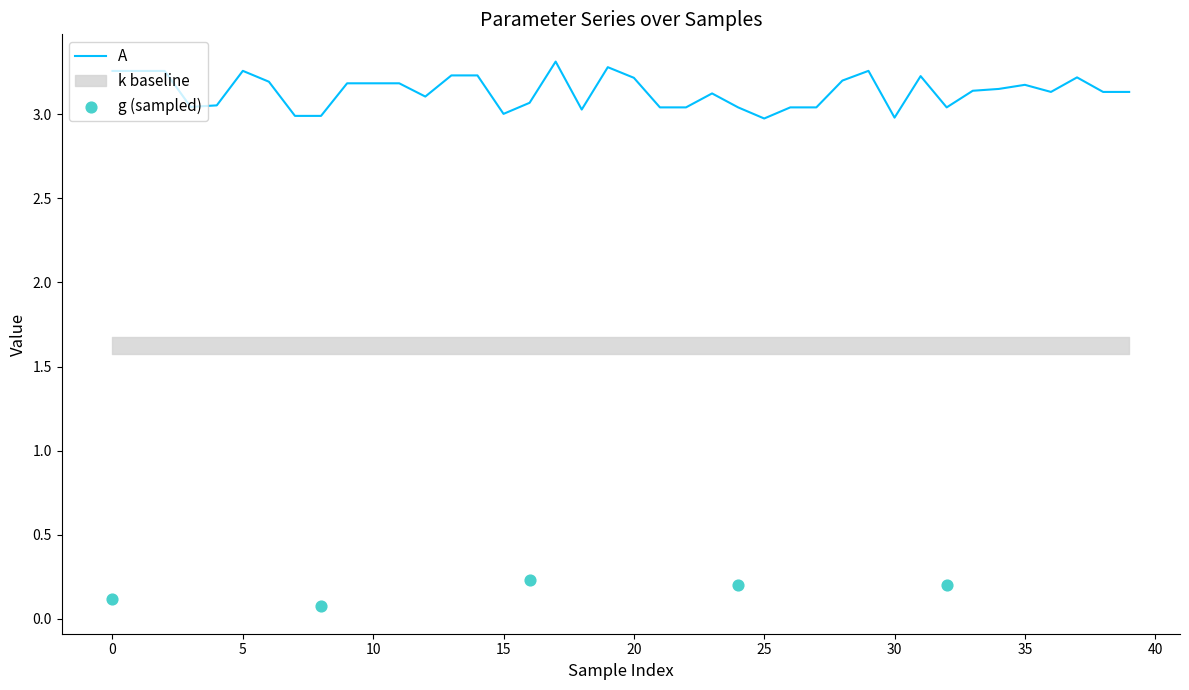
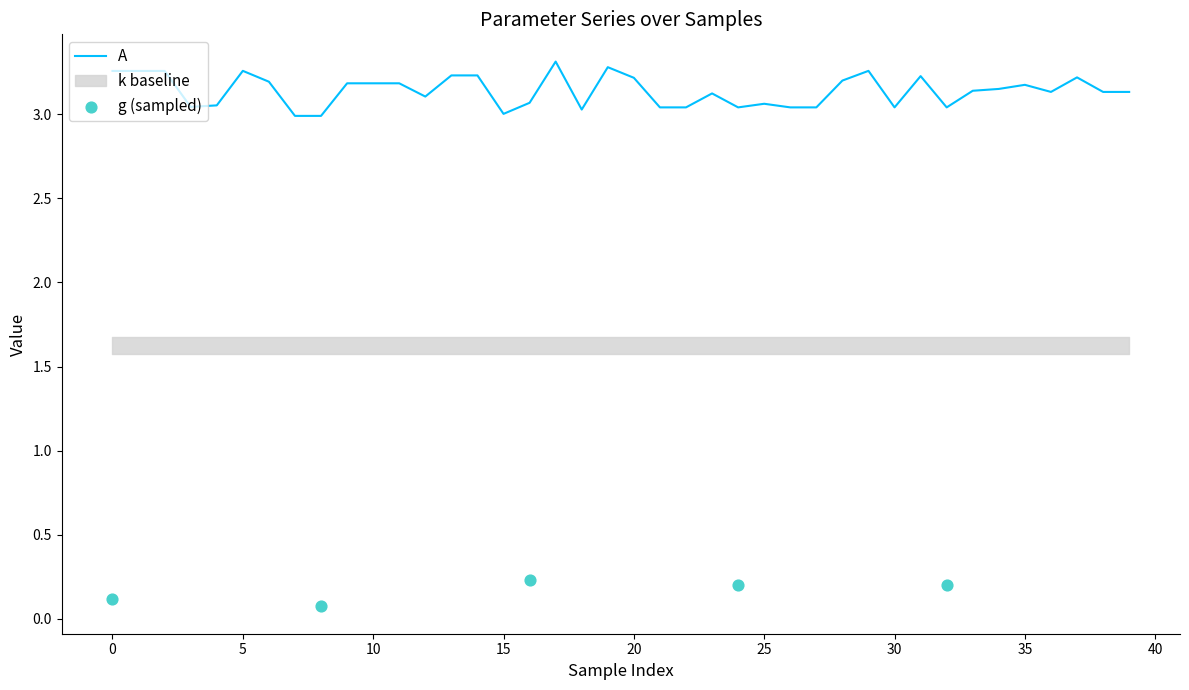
  {
    "k baseline": {
      "0": 1.67,
      "5": 1.67,
      "10": 1.67,
      "15": 1.67,
      "20": 1.67,
      "25": 1.67,
      "30": 1.67,
      "35": 1.67
    },
    "A": {
      "5": 3.26,
      "10": 3.18,
      "15": 3.00,
      "20": 3.22,
-     "25": 2.97,
-     "30": 2.98,
+     "25": 3.06,
+     "30": 3.04,
      "35": 3.17
    }
  }
